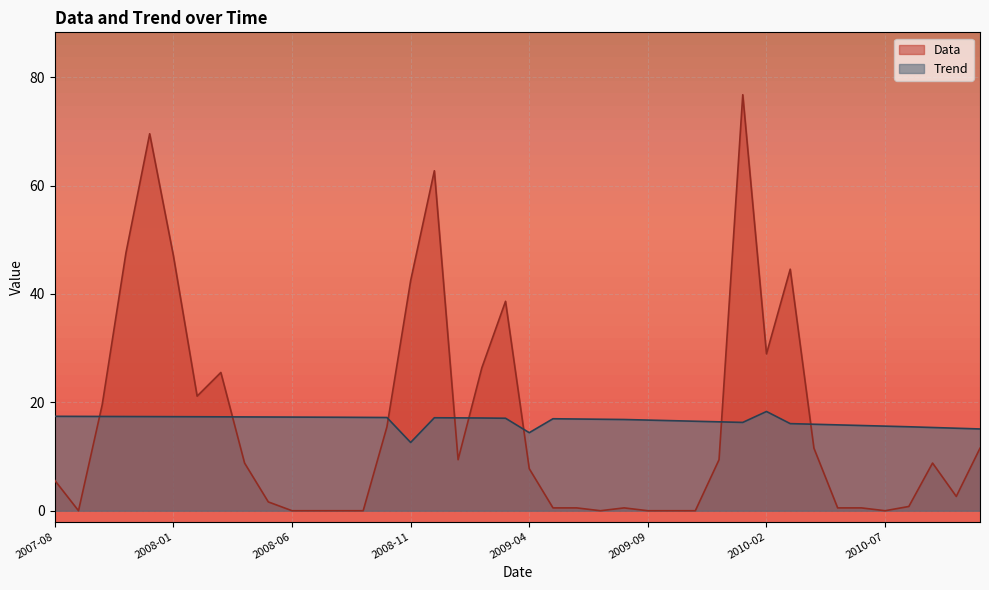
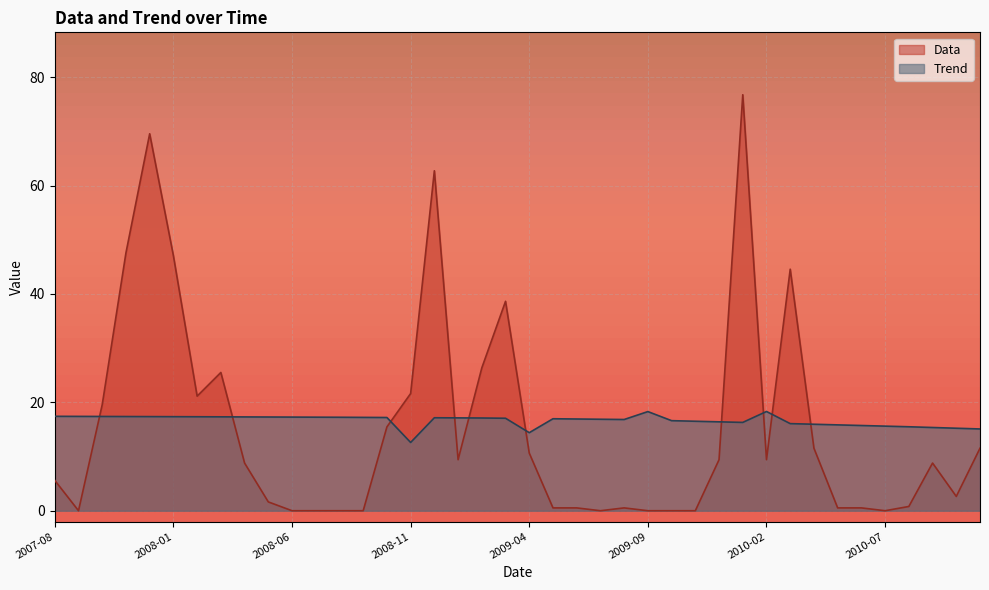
  {
    "Data": {
      "2007-08": 6,
      "2008-01": 47,
      "2008-06": 0,
-     "2008-11": 42,
-     "2009-04": 8,
+     "2008-11": 22,
+     "2009-04": 11,
      "2009-09": 0,
-     "2010-02": 29,
+     "2010-02": 9,
      "2010-07": 0
    },
    "Trend": {
      "2007-08": 17,
      "2008-01": 17,
      "2008-06": 17,
      "2008-11": 13,
      "2009-04": 14,
-     "2009-09": 17,
+     "2009-09": 18,
      "2010-02": 18,
      "2010-07": 16
    }
  }
